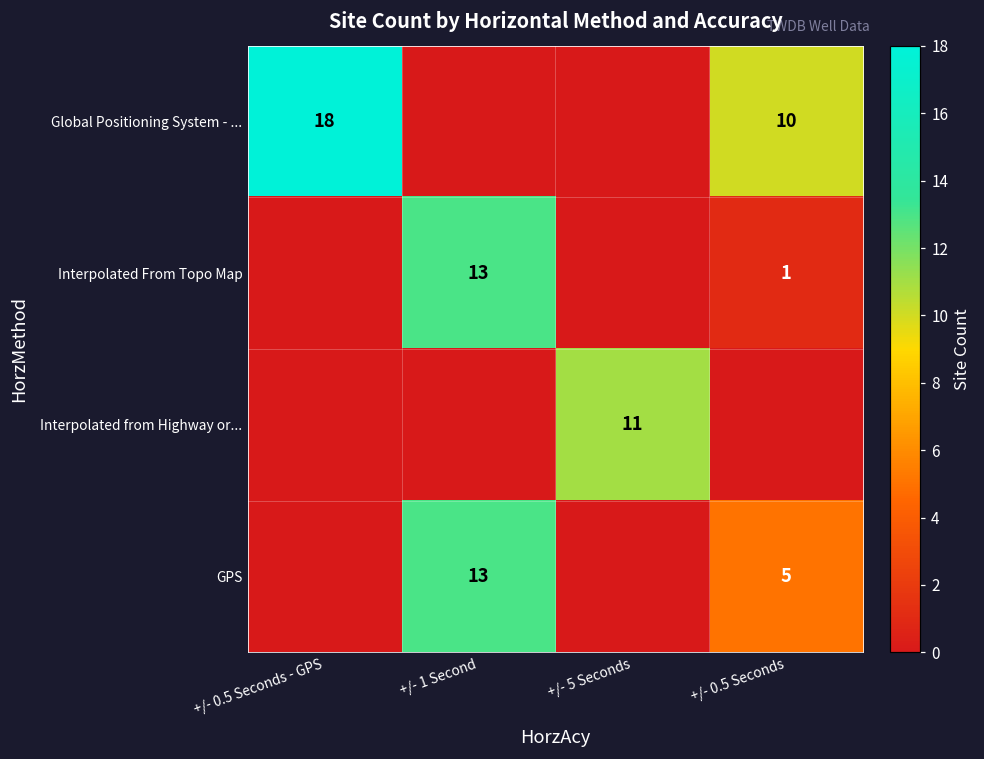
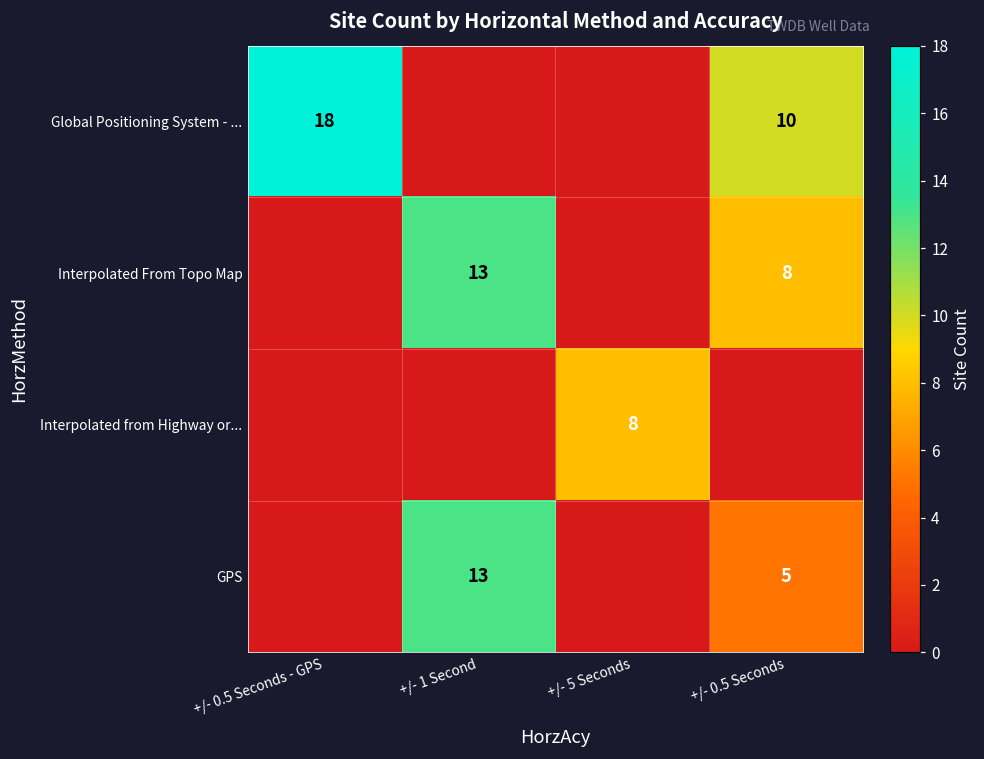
  {
    "Global Positioning System - ...": {
      "+/- 0.5 Seconds - GPS": 18,
      "+/- 0.5 Seconds": 10
    },
    "Interpolated From Topo Map": {
      "+/- 1 Second": 13,
-     "+/- 0.5 Seconds": 1
+     "+/- 0.5 Seconds": 8
    },
    "Interpolated from Highway or...": {
-     "+/- 5 Seconds": 11
+     "+/- 5 Seconds": 8
    },
    "GPS": {
      "+/- 1 Second": 13,
      "+/- 0.5 Seconds": 5
    }
  }
